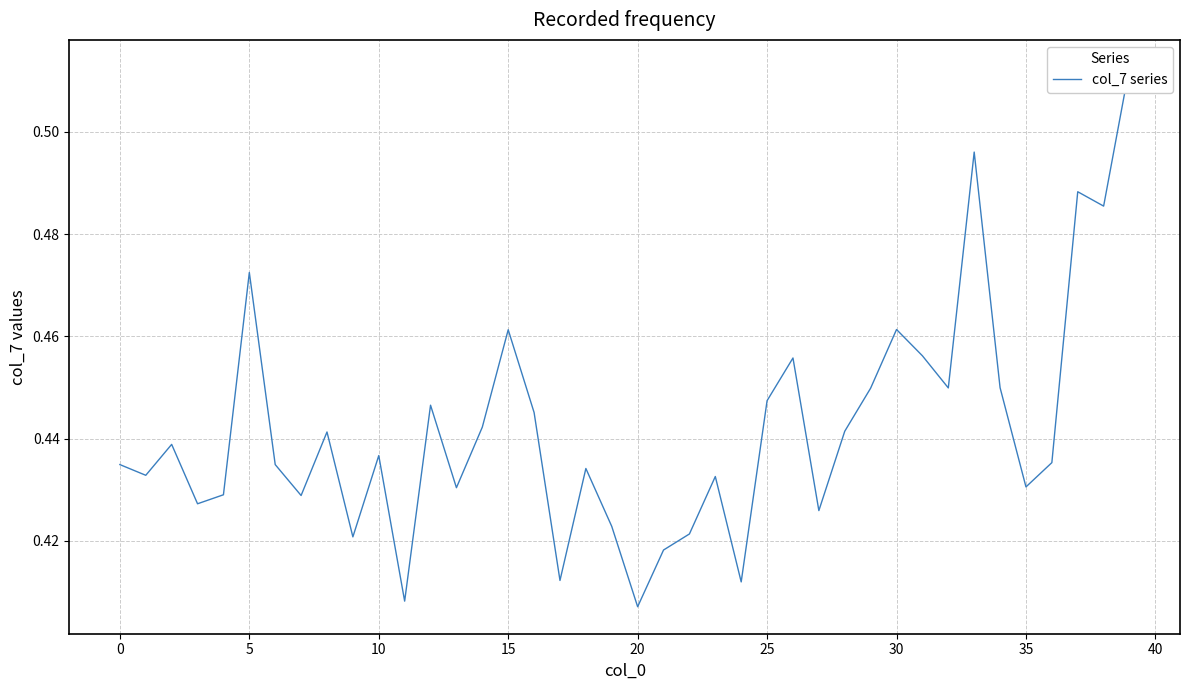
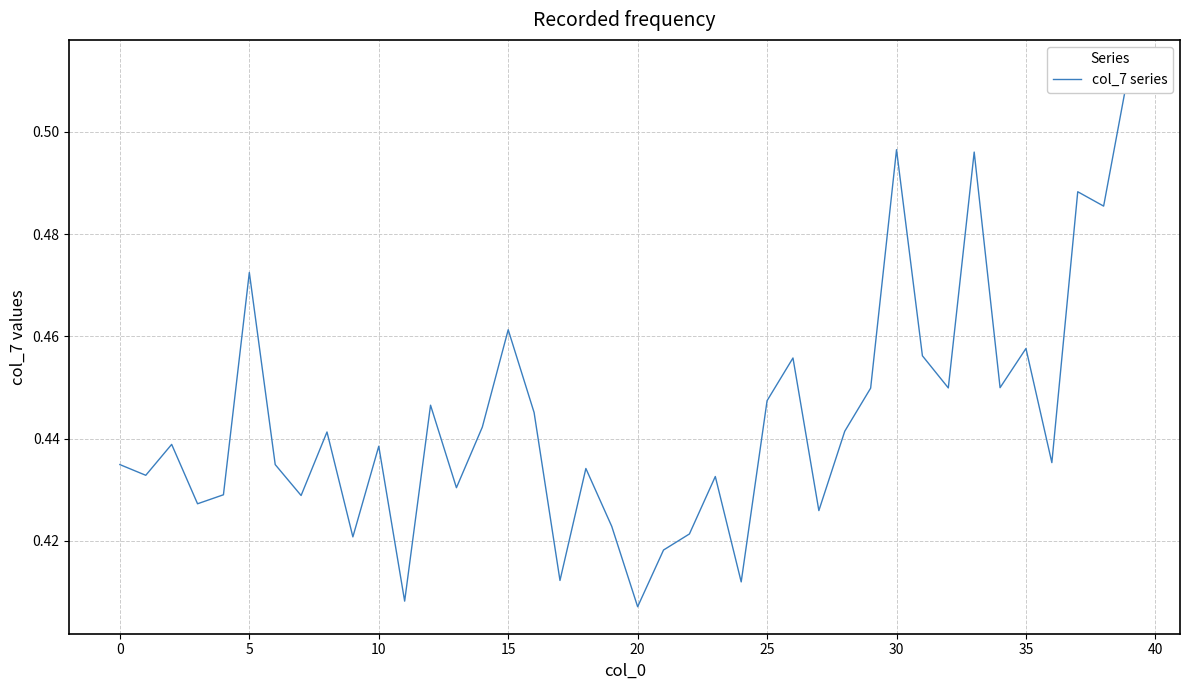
  {
    "0": 0.435,
    "5": 0.472,
-   "10": 0.437,
+   "10": 0.438,
    "15": 0.461,
    "20": 0.407,
    "25": 0.447,
-   "30": 0.461,
-   "35": 0.431
+   "30": 0.497,
+   "35": 0.458
  }
